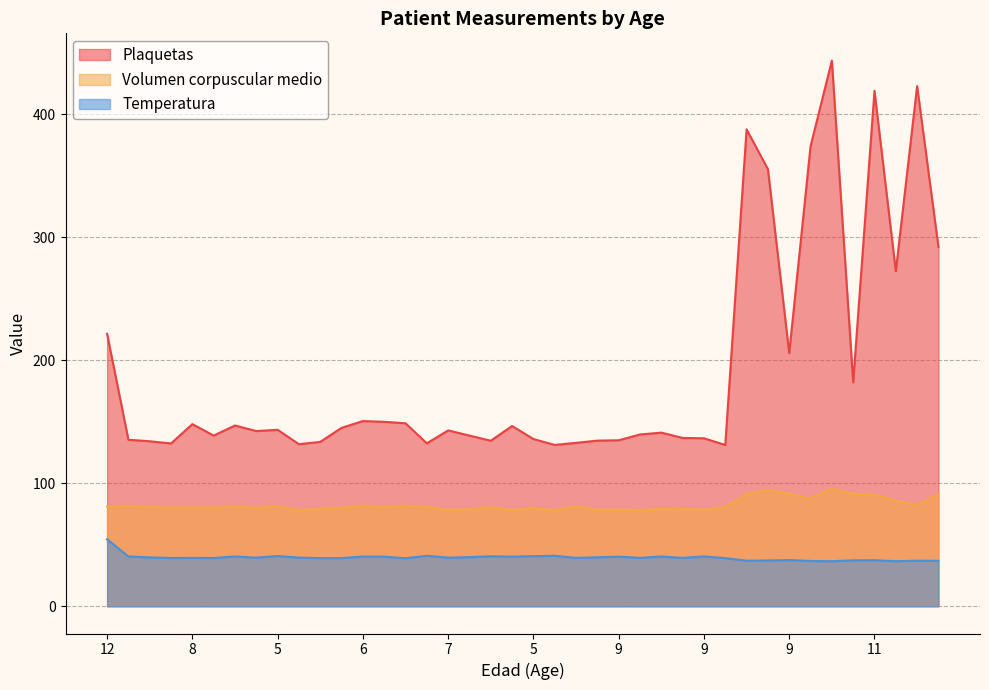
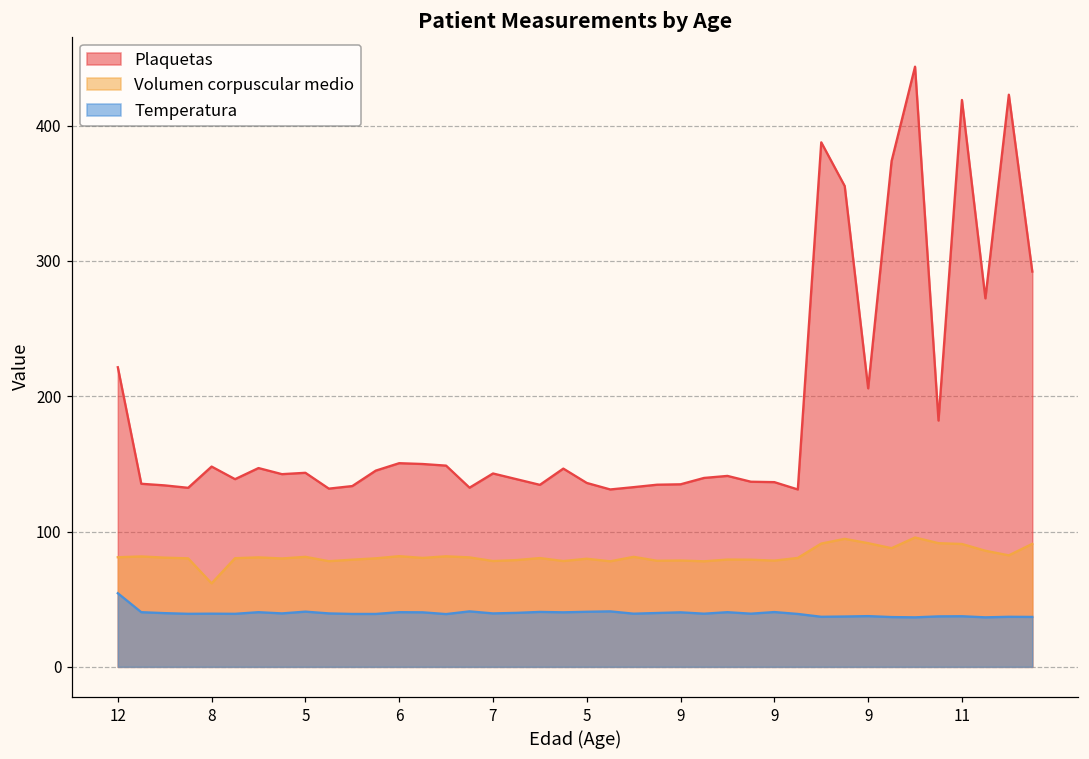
  {
    "Plaquetas": {
      "12": 221,
      "8": 148
    },
    "Volumen corpuscular medio": {
      "12": 81,
-     "8": 80
+     "8": 62
    },
    "Temperatura": {
      "12": 54,
      "8": 39
    }
  }
